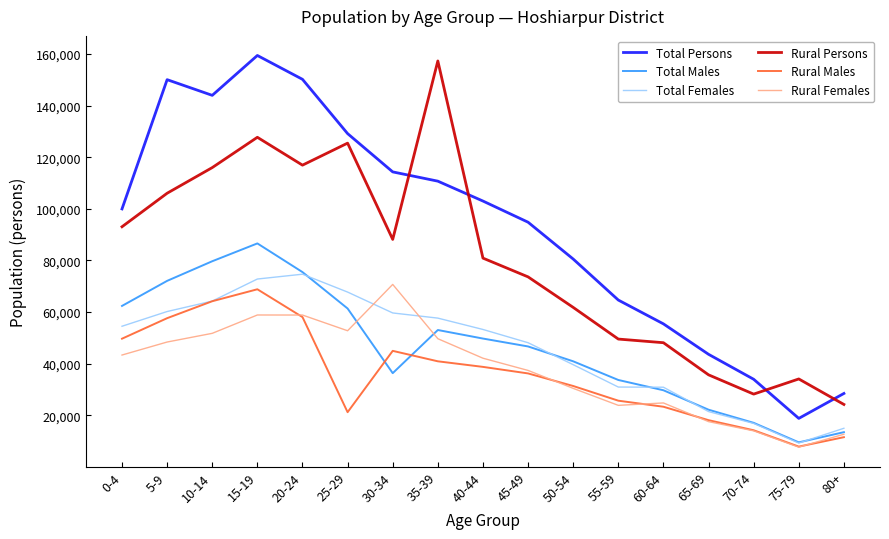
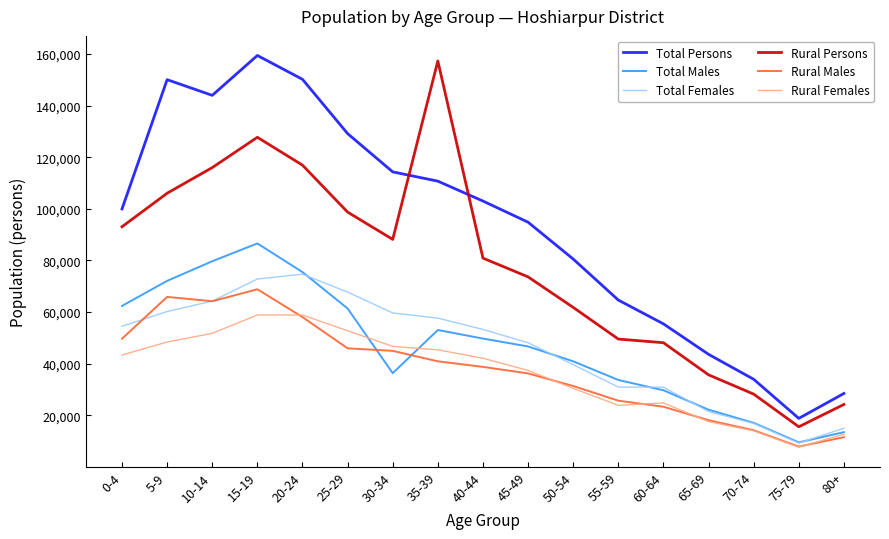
  {
    "Total Persons": {
      "0-4": "100,000",
      "5-9": "150,000",
      "10-14": "144,000",
      "15-19": "159,000",
      "20-24": "150,000",
      "25-29": "129,000",
      "30-34": "114,000",
      "35-39": "111,000",
      "40-44": "103,000",
      "45-49": "95,000",
      "50-54": "81,000",
      "55-59": "65,000",
      "60-64": "55,000",
      "65-69": "44,000",
      "70-74": "34,000",
      "75-79": "19,000",
      "80+": "28,000"
    },
    "Total Males": {
      "0-4": "62,000",
      "5-9": "72,000",
      "10-14": "80,000",
      "15-19": "87,000",
      "25-29": "61,000",
      "30-34": "36,000",
      "35-39": "53,000",
      "40-44": "50,000",
      "45-49": "47,000",
      "50-54": "41,000",
      "55-59": "34,000",
      "60-64": "30,000"
    },
    "Total Females": {
      "0-4": "55,000",
      "5-9": "60,000",
      "15-19": "73,000",
      "25-29": "68,000",
      "30-34": "60,000",
      "35-39": "58,000",
      "40-44": "53,000",
      "45-49": "48,000",
      "50-54": "40,000",
      "55-59": "31,000",
      "60-64": "31,000",
      "80+": "15,000"
    },
    "Rural Persons": {
      "0-4": "93,000",
      "5-9": "106,000",
      "10-14": "116,000",
      "15-19": "128,000",
      "20-24": "117,000",
-     "25-29": "125,000",
+     "25-29": "99,000",
      "30-34": "88,000",
      "35-39": "157,000",
      "40-44": "81,000",
      "45-49": "74,000",
      "50-54": "62,000",
      "55-59": "50,000",
      "60-64": "48,000",
      "65-69": "36,000",
      "70-74": "28,000",
-     "75-79": "34,000",
+     "75-79": "16,000",
      "80+": "24,000"
    },
    "Rural Males": {
      "0-4": "50,000",
-     "5-9": "58,000",
+     "5-9": "66,000",
      "15-19": "69,000",
-     "25-29": "21,000",
+     "25-29": "46,000",
      "30-34": "45,000",
      "35-39": "41,000",
      "40-44": "39,000",
      "45-49": "36,000",
      "55-59": "26,000",
      "60-64": "23,000",
      "80+": "12,000"
    },
    "Rural Females": {
      "0-4": "43,000",
      "5-9": "48,000",
      "10-14": "52,000",
      "15-19": "59,000",
      "25-29": "53,000",
-     "30-34": "71,000",
-     "35-39": "50,000",
+     "30-34": "47,000",
+     "35-39": "45,000",
      "40-44": "42,000",
      "45-49": "37,000",
      "55-59": "24,000",
      "60-64": "25,000"
    }
  }
